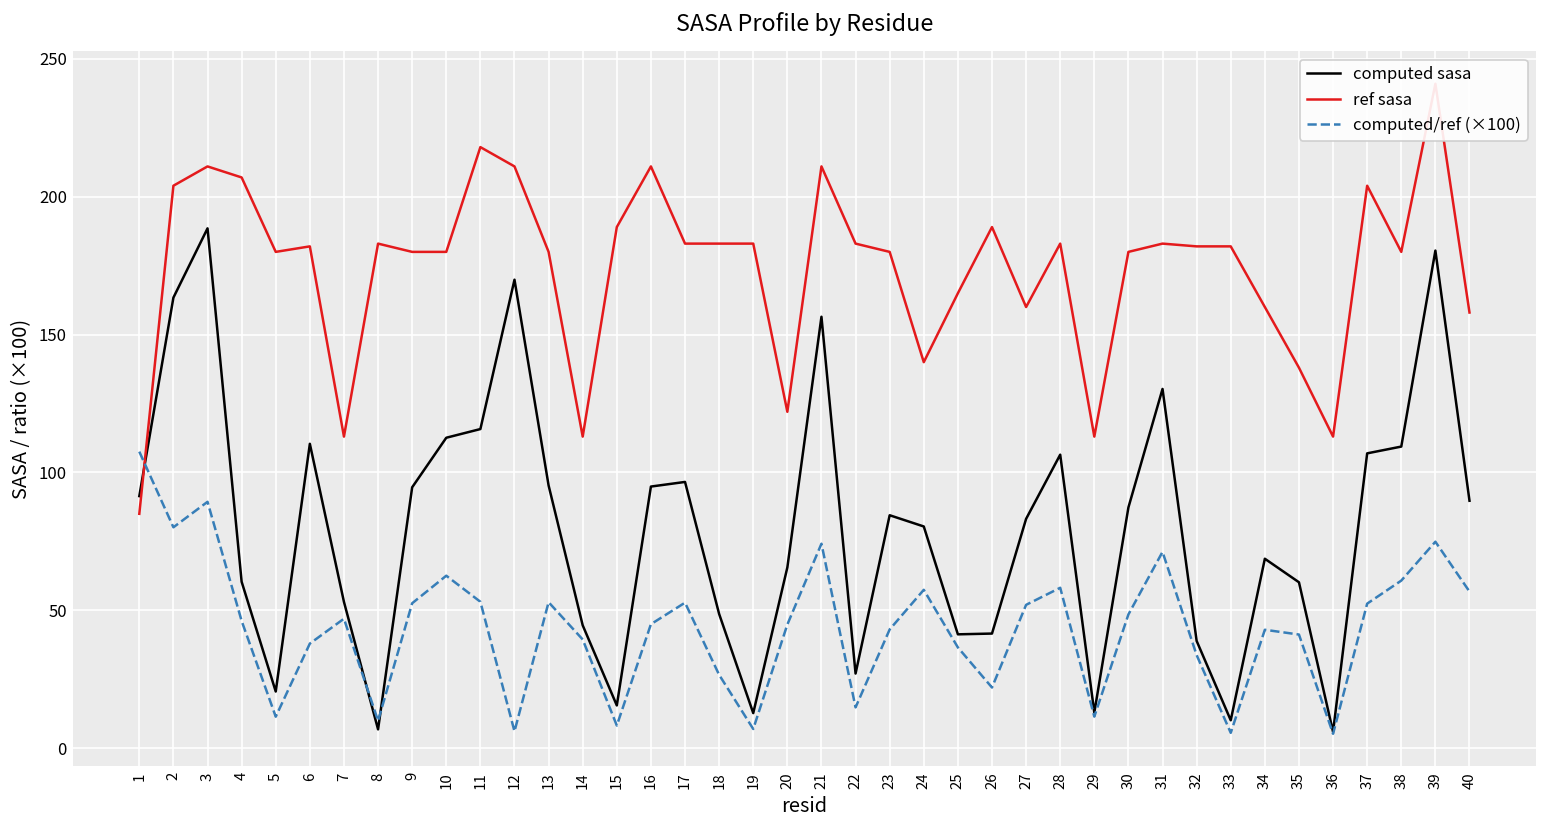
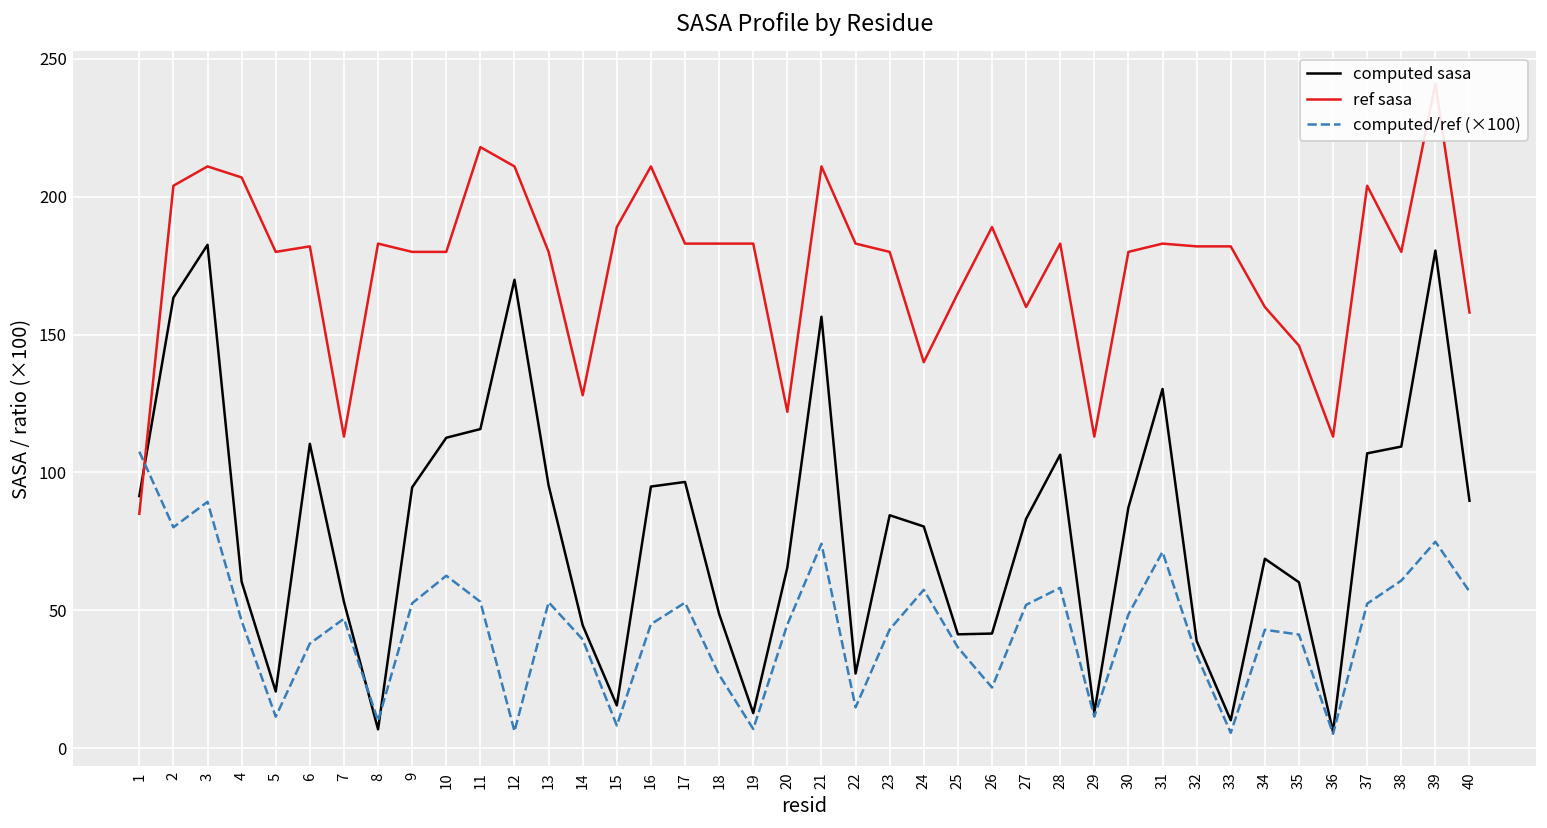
  {
    "computed sasa": {
      "1": 91,
      "2": 163,
-     "3": 189,
+     "3": 183,
      "4": 60,
      "5": 21,
      "6": 110,
      "7": 53,
      "8": 7,
      "9": 95,
      "10": 113,
      "11": 116,
      "12": 170,
      "13": 95,
      "14": 45,
      "15": 16,
      "16": 95,
      "17": 97,
      "18": 49,
      "19": 13,
      "20": 66,
      "21": 156,
      "22": 27,
      "23": 84,
      "24": 80,
      "25": 41,
      "26": 42,
      "27": 83,
      "28": 106,
      "29": 13,
      "30": 87,
      "31": 130,
      "32": 39,
      "33": 10,
      "34": 69,
      "35": 60,
      "37": 107,
      "38": 109,
      "39": 180,
      "40": 90
    },
    "ref sasa": {
      "1": 85,
      "2": 204,
      "3": 211,
      "4": 207,
      "5": 180,
      "6": 182,
      "7": 113,
      "8": 183,
      "9": 180,
      "10": 180,
      "11": 218,
      "12": 211,
      "13": 180,
-     "14": 113,
+     "14": 128,
      "15": 189,
      "16": 211,
      "17": 183,
      "18": 183,
      "19": 183,
      "20": 122,
      "21": 211,
      "22": 183,
      "23": 180,
      "24": 140,
      "25": 165,
      "26": 189,
      "27": 160,
      "28": 183,
      "29": 113,
      "30": 180,
      "31": 183,
      "32": 182,
      "33": 182,
      "34": 160,
-     "35": 138,
+     "35": 146,
      "36": 113,
      "37": 204,
      "38": 180,
      "40": 158
    },
    "computed/ref (×100)": {
      "1": 108,
      "2": 80,
      "3": 89,
      "4": 46,
      "5": 11,
      "6": 38,
      "7": 47,
      "8": 10,
      "9": 53,
      "10": 63,
      "11": 53,
      "12": 6,
      "13": 53,
      "14": 39,
      "15": 8,
      "16": 45,
      "17": 53,
      "18": 27,
      "19": 7,
      "20": 45,
      "21": 74,
      "22": 15,
      "23": 43,
      "24": 57,
      "25": 37,
      "26": 22,
      "27": 52,
      "28": 58,
      "29": 11,
      "30": 49,
      "31": 71,
      "32": 34,
      "33": 6,
      "34": 43,
      "35": 41,
      "37": 52,
      "38": 61,
      "39": 75,
      "40": 57
    }
  }
